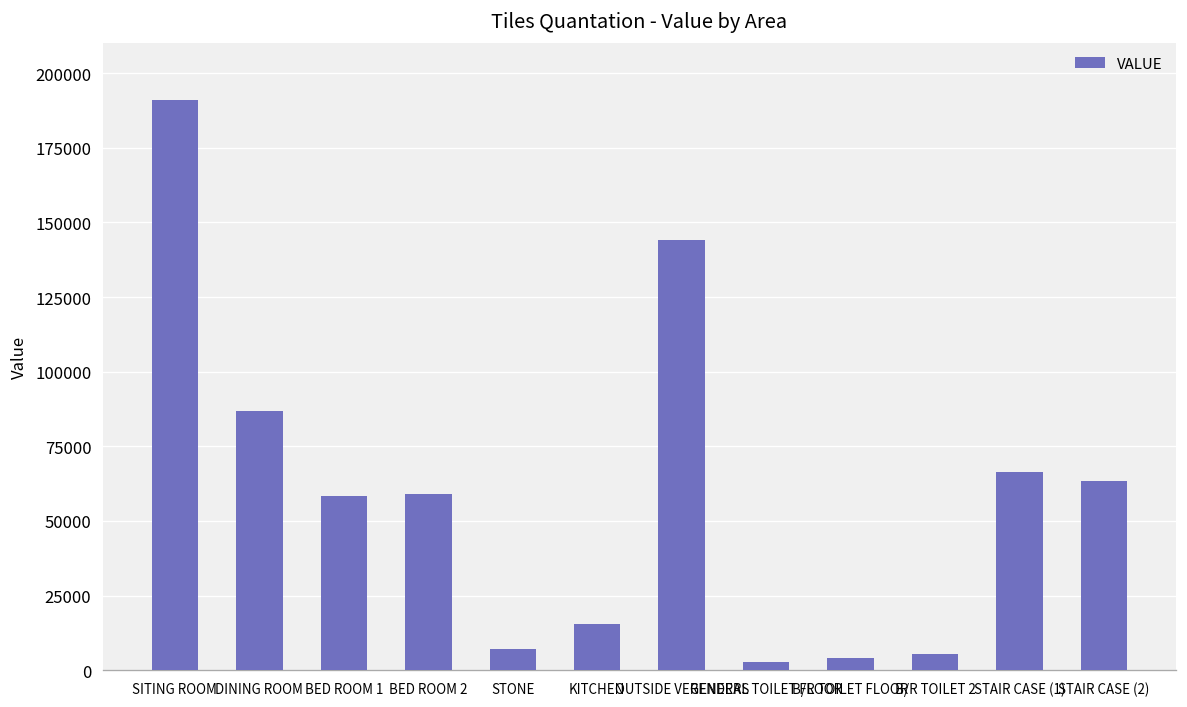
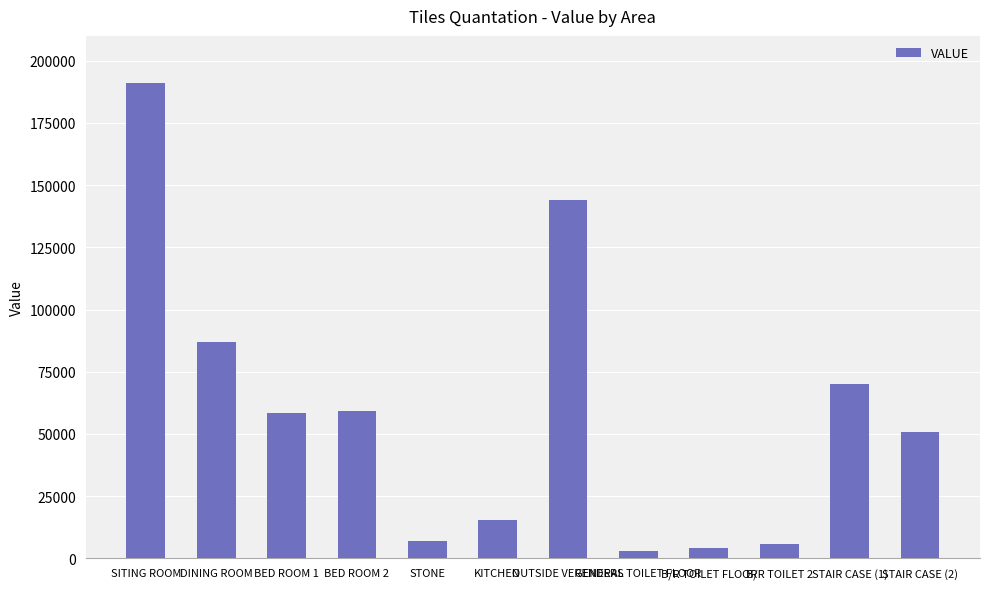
  {
    "SITING ROOM": 191000,
    "DINING ROOM": 87000,
    "BED ROOM 1": 59000,
    "BED ROOM 2": 59000,
    "STONE": 7000,
-   "STAIR CASE (1)": 66000,
-   "STAIR CASE (2)": 63000
+   "STAIR CASE (1)": 70000,
+   "STAIR CASE (2)": 51000
  }
